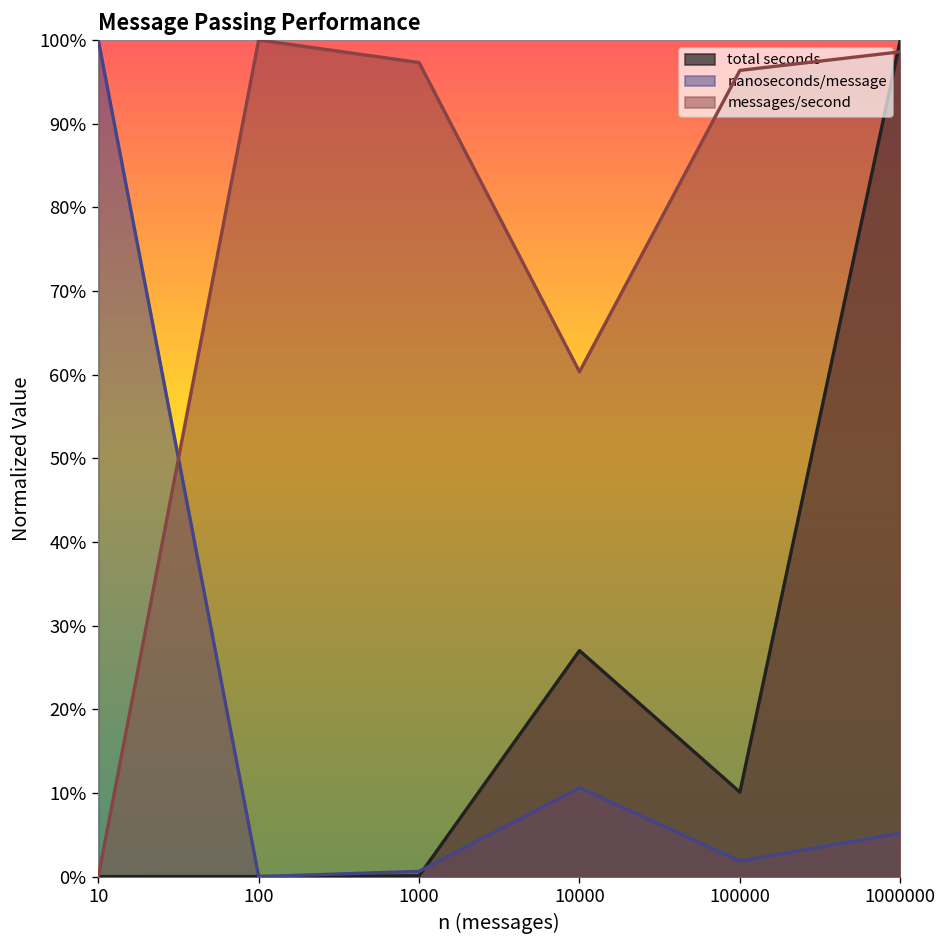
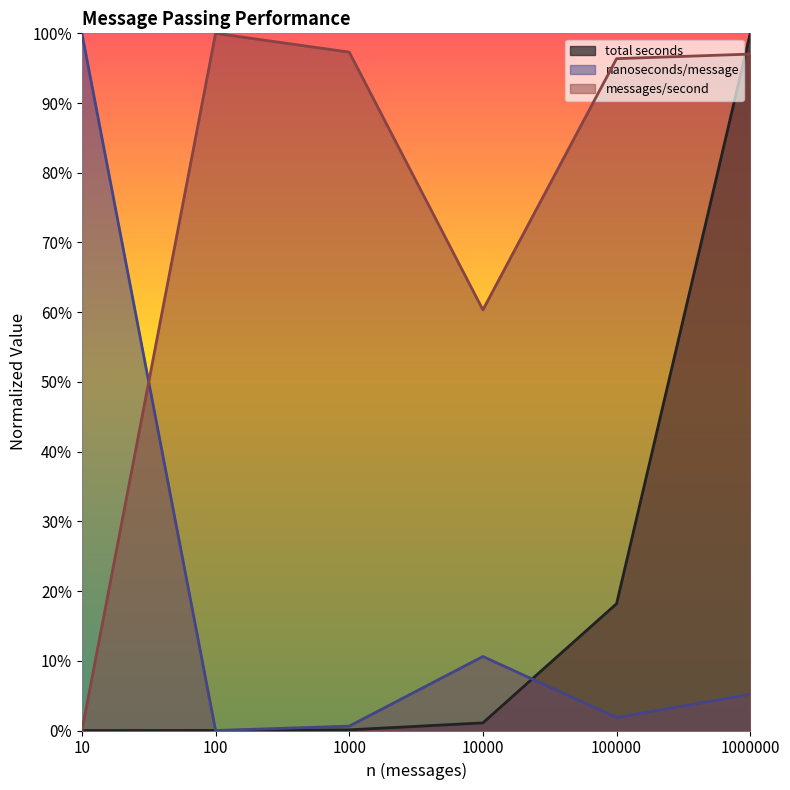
  {
    "total seconds": {
      "1000": "0%",
-     "10000": "27%",
-     "100000": "10%",
+     "10000": "1%",
+     "100000": "18%",
      "1000000": "100%"
    },
    "nanoseconds/message": {
      "10": "100%",
      "1000": "1%",
      "10000": "11%",
      "100000": "2%",
      "1000000": "5%"
    },
    "messages/second": {
      "100": "100%",
      "1000": "97%",
      "10000": "60%",
-     "1000000": "99%"
+     "1000000": "97%"
    }
  }
